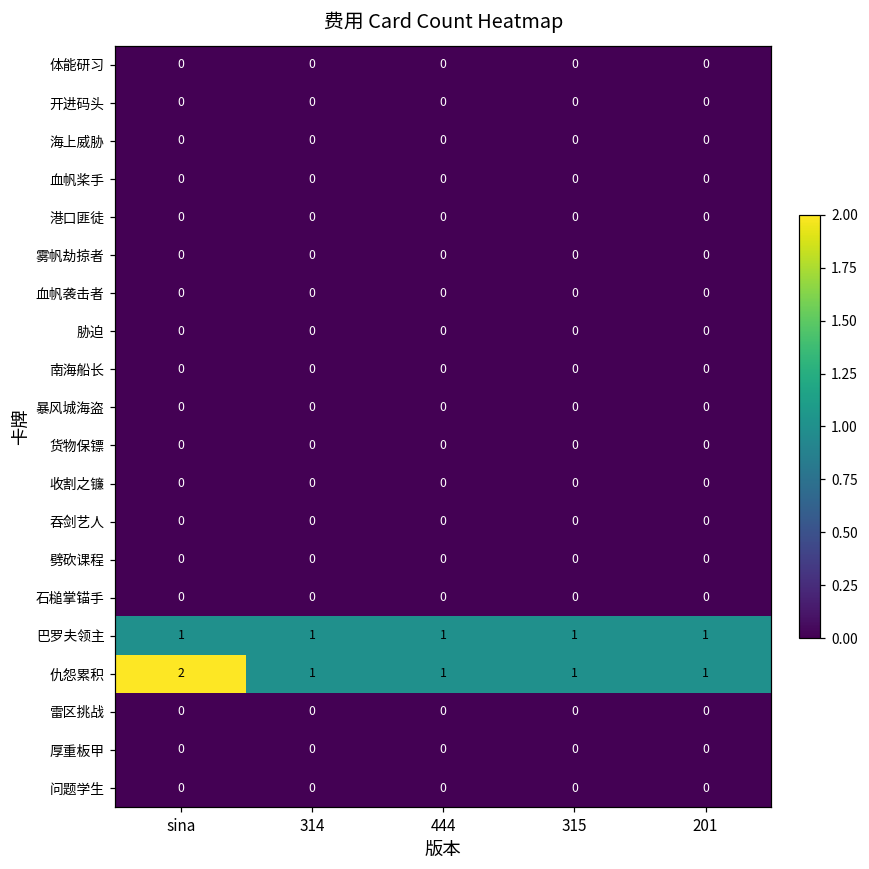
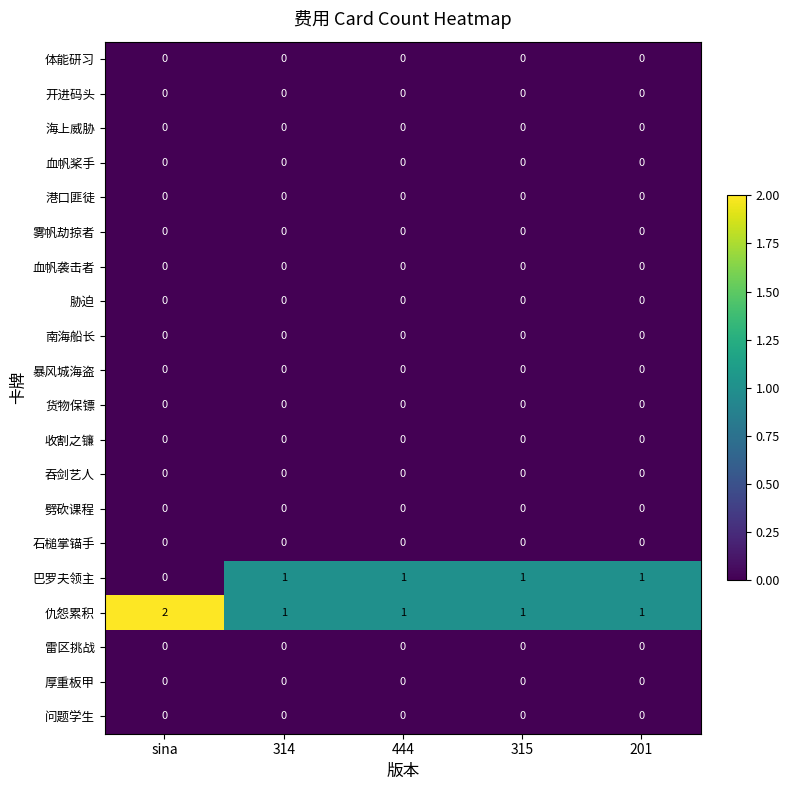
  {
    "体能研习": {
      "sina": 0,
      "314": 0,
      "444": 0,
      "315": 0,
      "201": 0
    },
    "开进码头": {
      "sina": 0,
      "314": 0,
      "444": 0,
      "315": 0,
      "201": 0
    },
    "海上威胁": {
      "sina": 0,
      "314": 0,
      "444": 0,
      "315": 0,
      "201": 0
    },
    "血帆桨手": {
      "sina": 0,
      "314": 0,
      "444": 0,
      "315": 0,
      "201": 0
    },
    "港口匪徒": {
      "sina": 0,
      "314": 0,
      "444": 0,
      "315": 0,
      "201": 0
    },
    "雾帆劫掠者": {
      "sina": 0,
      "314": 0,
      "444": 0,
      "315": 0,
      "201": 0
    },
    "血帆袭击者": {
      "sina": 0,
      "314": 0,
      "444": 0,
      "315": 0,
      "201": 0
    },
    "胁迫": {
      "sina": 0,
      "314": 0,
      "444": 0,
      "315": 0,
      "201": 0
    },
    "南海船长": {
      "sina": 0,
      "314": 0,
      "444": 0,
      "315": 0,
      "201": 0
    },
    "暴风城海盗": {
      "sina": 0,
      "314": 0,
      "444": 0,
      "315": 0,
      "201": 0
    },
    "货物保镖": {
      "sina": 0,
      "314": 0,
      "444": 0,
      "315": 0,
      "201": 0
    },
    "收割之镰": {
      "sina": 0,
      "314": 0,
      "444": 0,
      "315": 0,
      "201": 0
    },
    "吞剑艺人": {
      "sina": 0,
      "314": 0,
      "444": 0,
      "315": 0,
      "201": 0
    },
    "劈砍课程": {
      "sina": 0,
      "314": 0,
      "444": 0,
      "315": 0,
      "201": 0
    },
    "石槌掌锚手": {
      "sina": 0,
      "314": 0,
      "444": 0,
      "315": 0,
      "201": 0
    },
    "巴罗夫领主": {
-     "sina": 1,
+     "sina": 0,
      "314": 1,
      "444": 1,
      "315": 1,
      "201": 1
    },
    "仇怨累积": {
      "sina": 2,
      "314": 1,
      "444": 1,
      "315": 1,
      "201": 1
    },
    "雷区挑战": {
      "sina": 0,
      "314": 0,
      "444": 0,
      "315": 0,
      "201": 0
    },
    "厚重板甲": {
      "sina": 0,
      "314": 0,
      "444": 0,
      "315": 0,
      "201": 0
    },
    "问题学生": {
      "sina": 0,
      "314": 0,
      "444": 0,
      "315": 0,
      "201": 0
    }
  }
